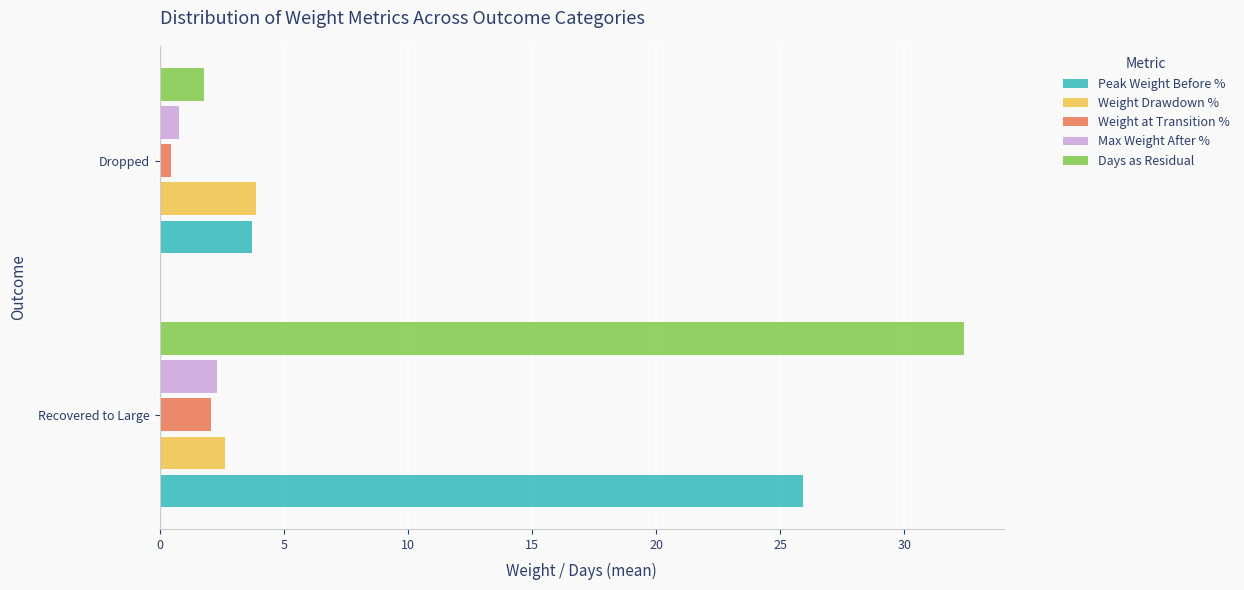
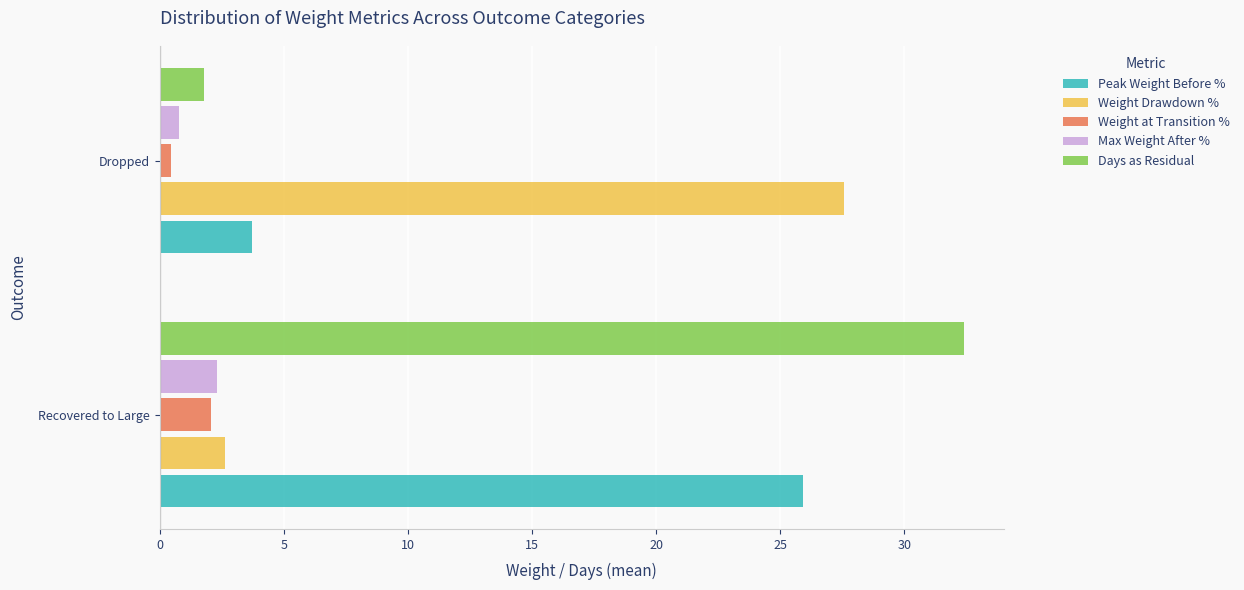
  {
    "Peak Weight Before %": {
      "Dropped": 3.7,
      "Recovered to Large": 25.9
    },
    "Weight Drawdown %": {
-     "Dropped": 3.9,
+     "Dropped": 27.6,
      "Recovered to Large": 2.7
    },
    "Weight at Transition %": {
      "Dropped": 0.5,
      "Recovered to Large": 2.1
    },
    "Max Weight After %": {
      "Dropped": 0.8,
      "Recovered to Large": 2.3
    },
    "Days as Residual": {
      "Dropped": 1.8,
      "Recovered to Large": 32.4
    }
  }
